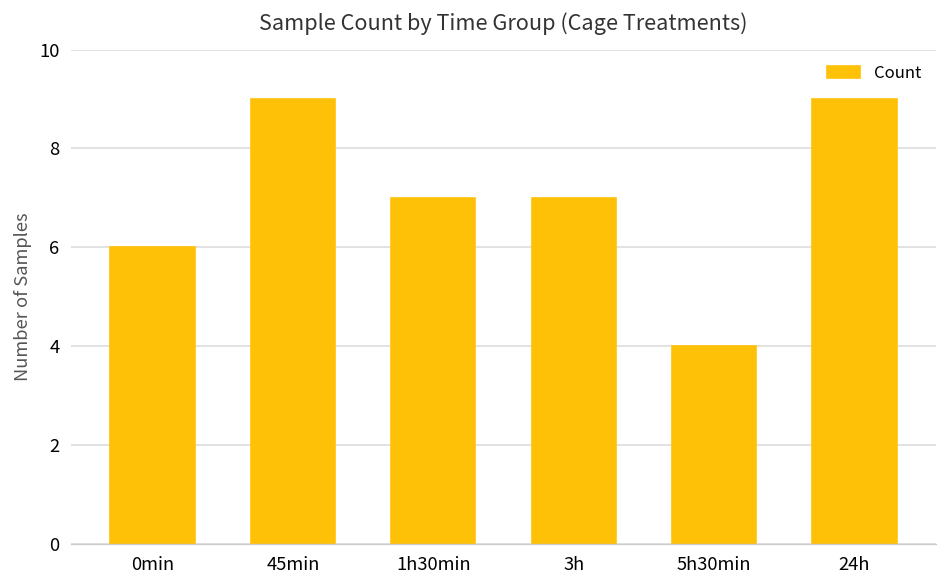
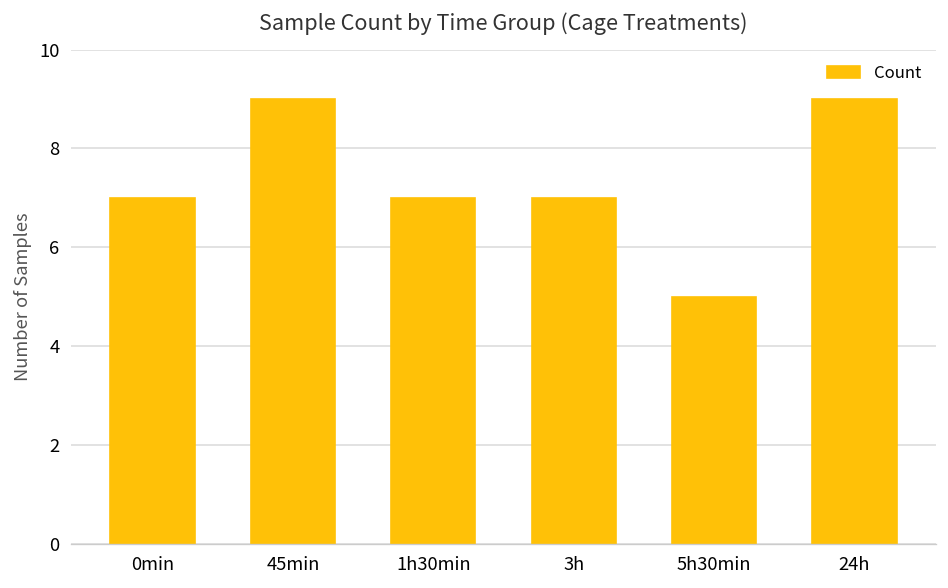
  {
-   "0min": 6,
+   "0min": 7,
    "45min": 9,
    "1h30min": 7,
    "3h": 7,
-   "5h30min": 4,
+   "5h30min": 5,
    "24h": 9
  }
